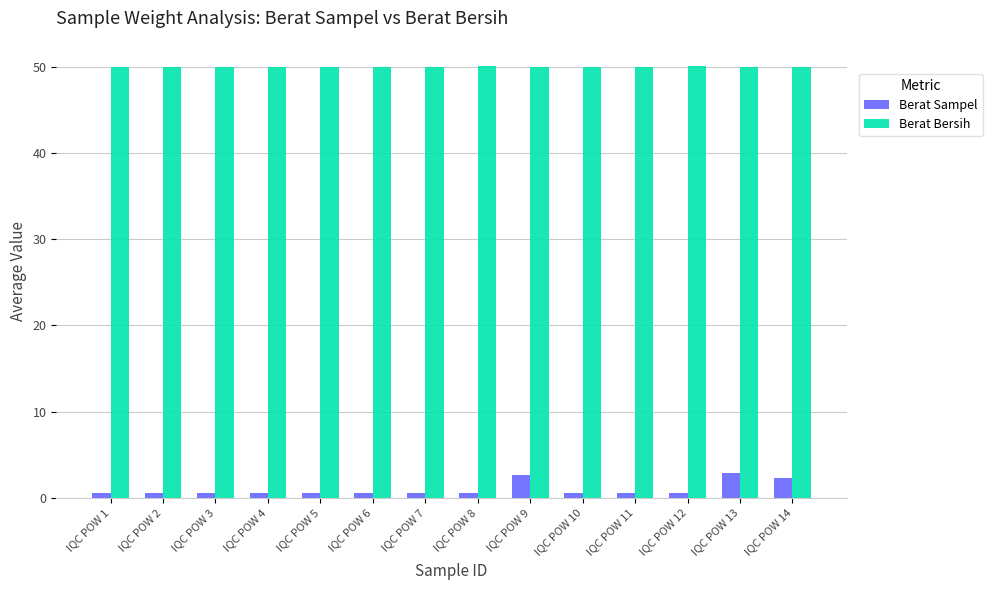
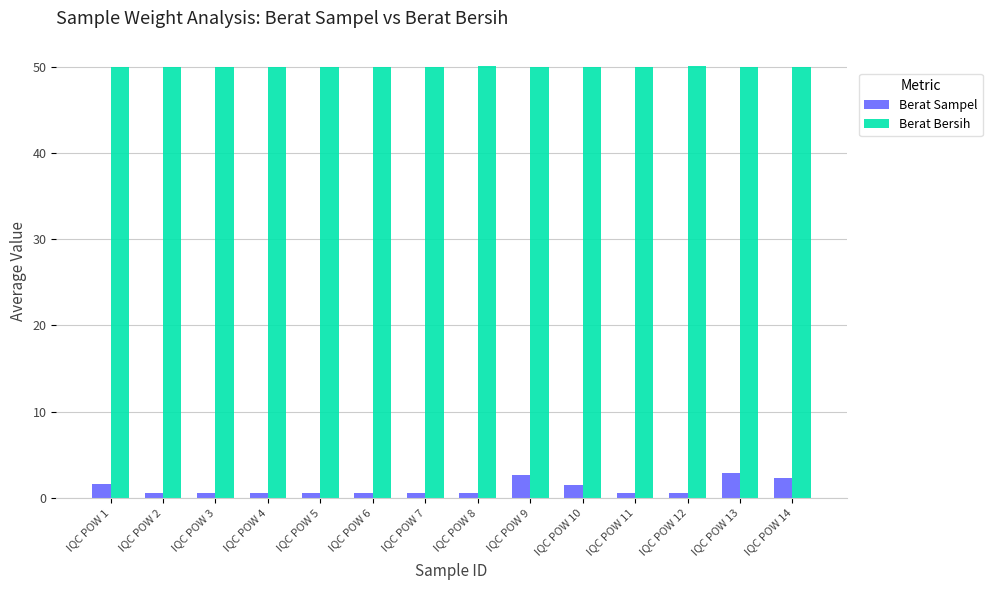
  {
    "Berat Sampel": {
-     "IQC POW 1": 1,
+     "IQC POW 1": 2,
      "IQC POW 2": 1,
      "IQC POW 3": 1,
      "IQC POW 4": 1,
      "IQC POW 5": 1,
      "IQC POW 6": 1,
      "IQC POW 7": 1,
      "IQC POW 8": 1,
      "IQC POW 9": 3,
-     "IQC POW 10": 1,
+     "IQC POW 10": 2,
      "IQC POW 11": 1,
      "IQC POW 12": 1,
      "IQC POW 13": 3,
      "IQC POW 14": 2
    },
    "Berat Bersih": {
      "IQC POW 1": 50,
      "IQC POW 2": 50,
      "IQC POW 3": 50,
      "IQC POW 4": 50,
      "IQC POW 5": 50,
      "IQC POW 6": 50,
      "IQC POW 7": 50,
      "IQC POW 8": 50,
      "IQC POW 9": 50,
      "IQC POW 10": 50,
      "IQC POW 11": 50,
      "IQC POW 12": 50,
      "IQC POW 13": 50,
      "IQC POW 14": 50
    }
  }
